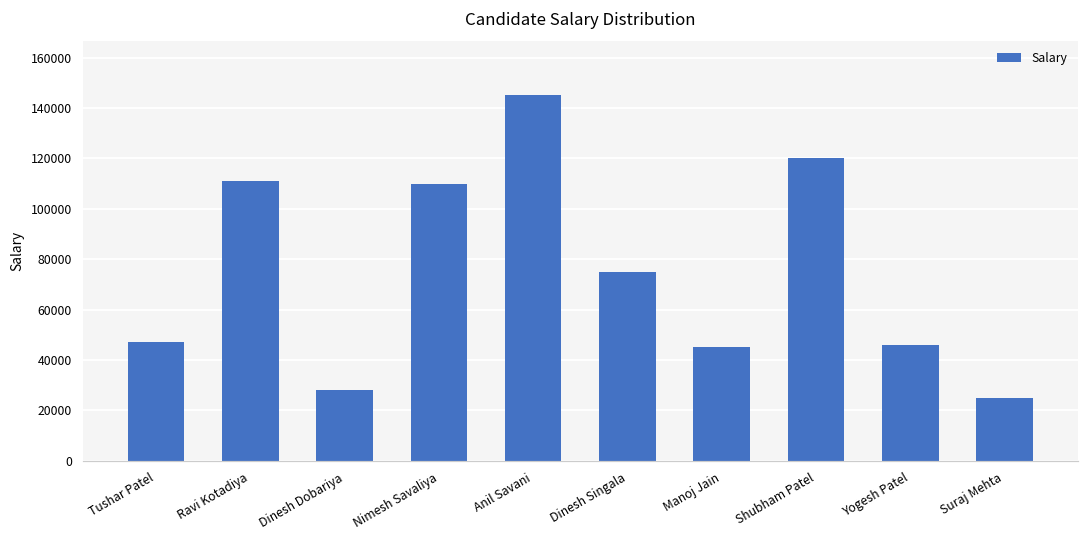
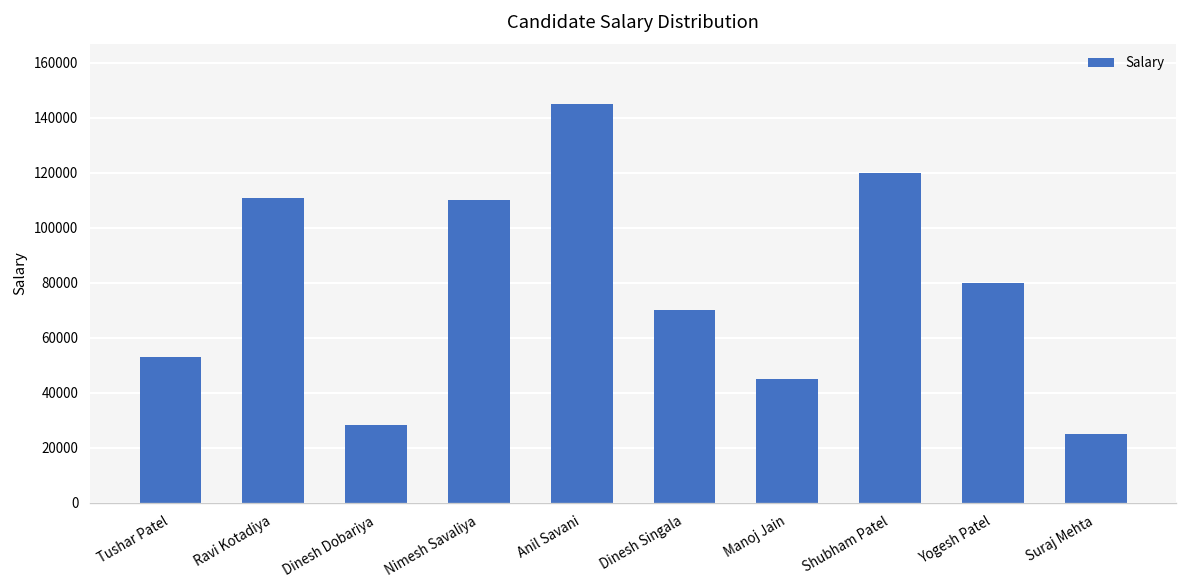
  {
-   "Tushar Patel": 47000,
+   "Tushar Patel": 53000,
    "Ravi Kotadiya": 111000,
    "Dinesh Dobariya": 28000,
    "Nimesh Savaliya": 110000,
    "Anil Savani": 145000,
-   "Dinesh Singala": 75000,
+   "Dinesh Singala": 70000,
    "Manoj Jain": 45000,
    "Shubham Patel": 120000,
-   "Yogesh Patel": 46000,
+   "Yogesh Patel": 80000,
    "Suraj Mehta": 25000
  }
